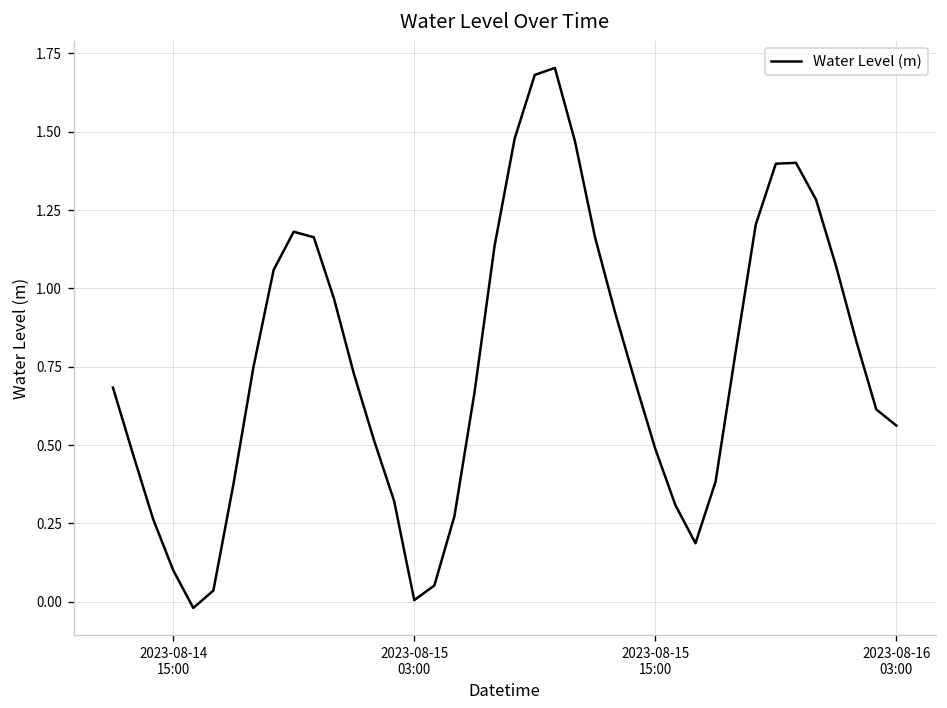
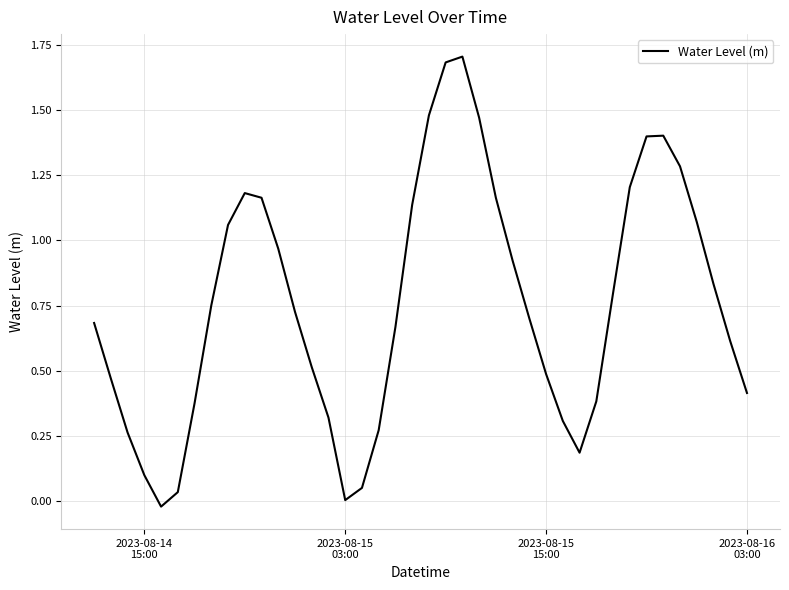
  {
    "2023-08-14 15:00": 0.10,
    "2023-08-15 03:00": 0.01,
    "2023-08-15 15:00": 0.49,
-   "2023-08-16 03:00": 0.56
+   "2023-08-16 03:00": 0.42
  }
